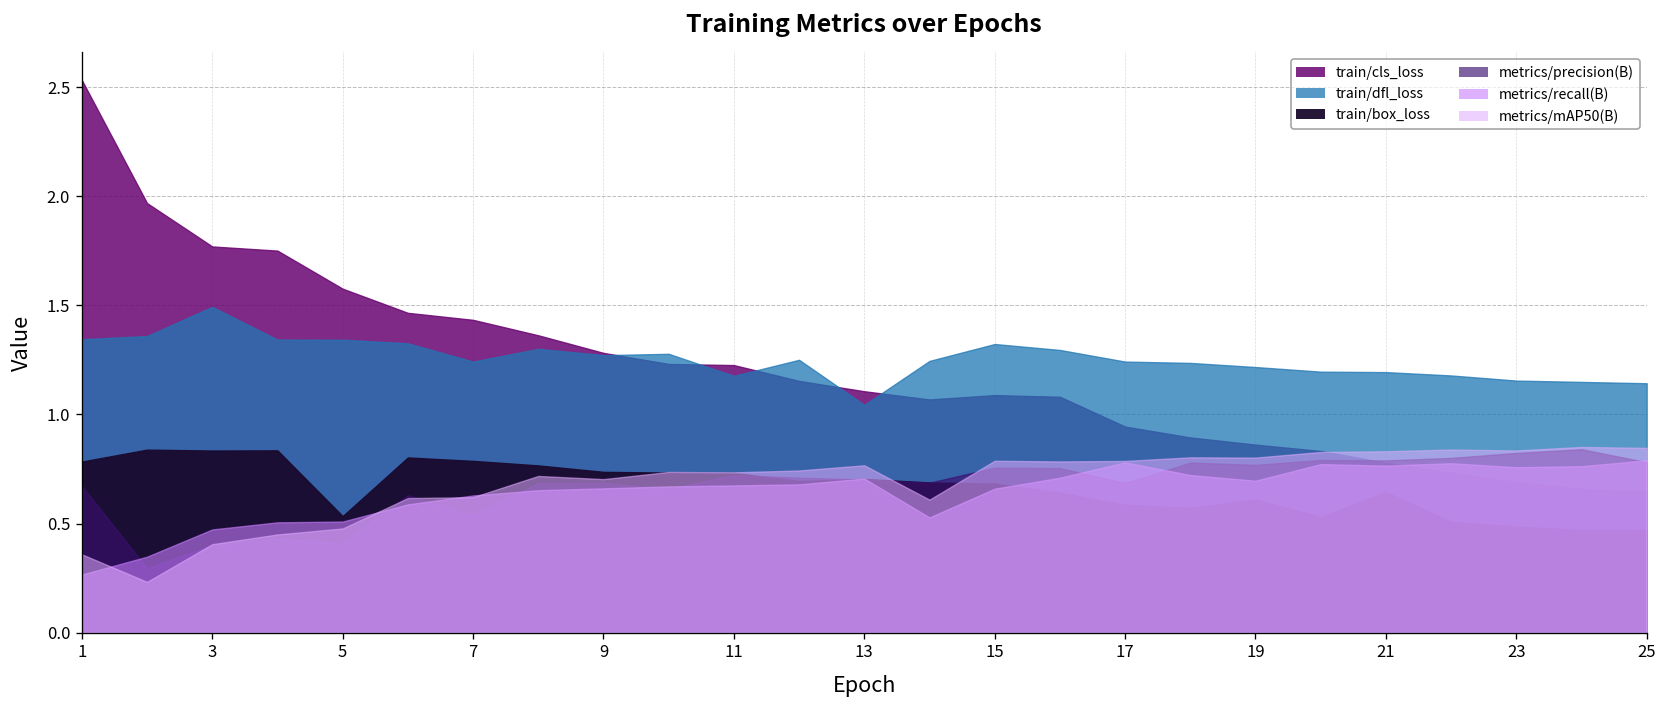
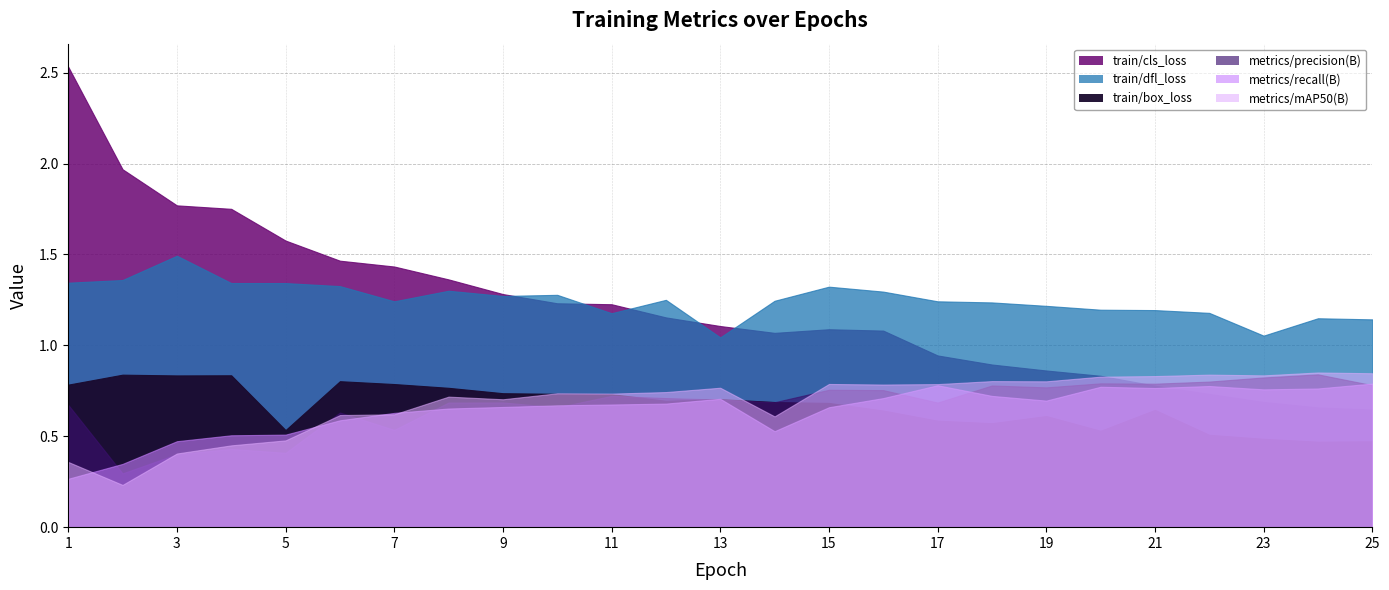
  {
    "train/dfl_loss": {
      "1": 1.34,
      "3": 1.49,
      "5": 1.34,
      "7": 1.24,
      "11": 1.18,
      "13": 1.04,
      "15": 1.32,
      "17": 1.24,
      "19": 1.22,
      "21": 1.19,
-     "23": 1.16,
+     "23": 1.05,
      "25": 1.14
    },
    "train/box_loss": {
      "1": 0.78,
      "3": 0.83,
      "5": 0.53,
      "7": 0.79,
      "9": 0.74,
      "15": 0.68,
      "17": 0.59,
      "19": 0.61,
      "21": 0.65,
      "23": 0.49,
      "25": 0.47
    }
  }
